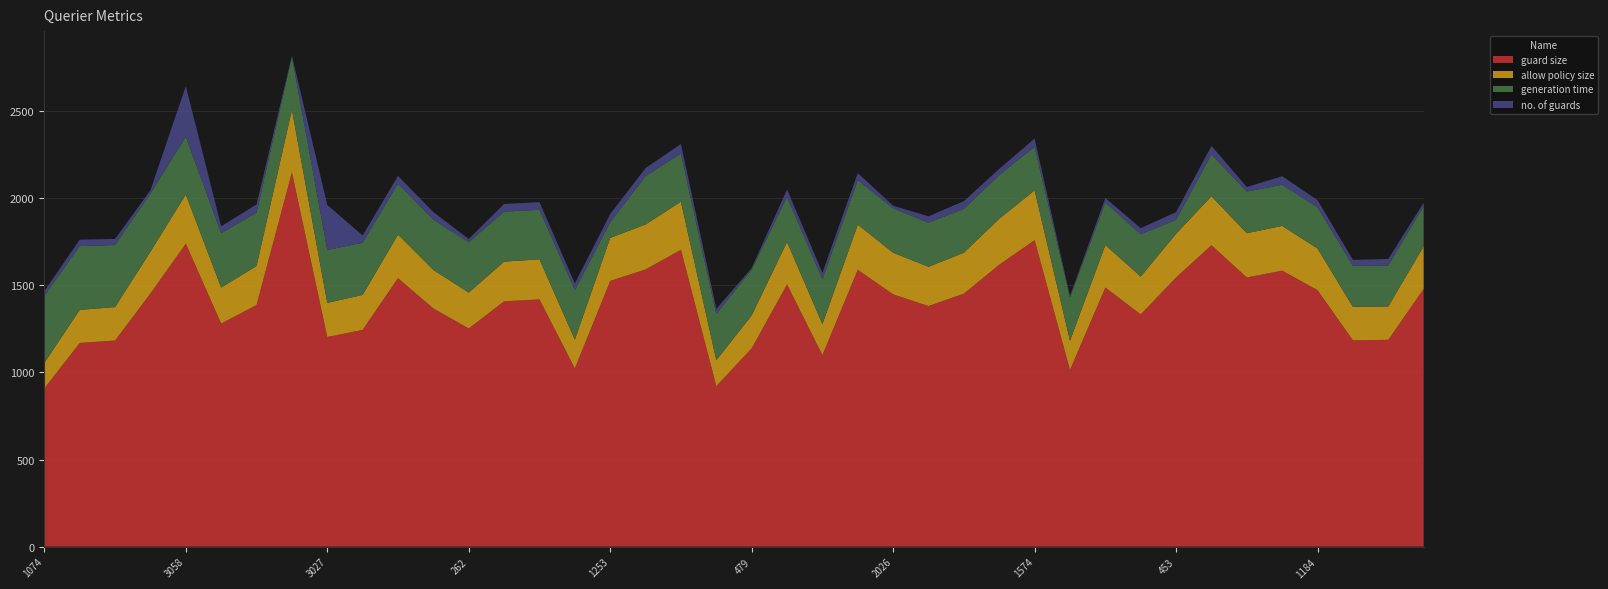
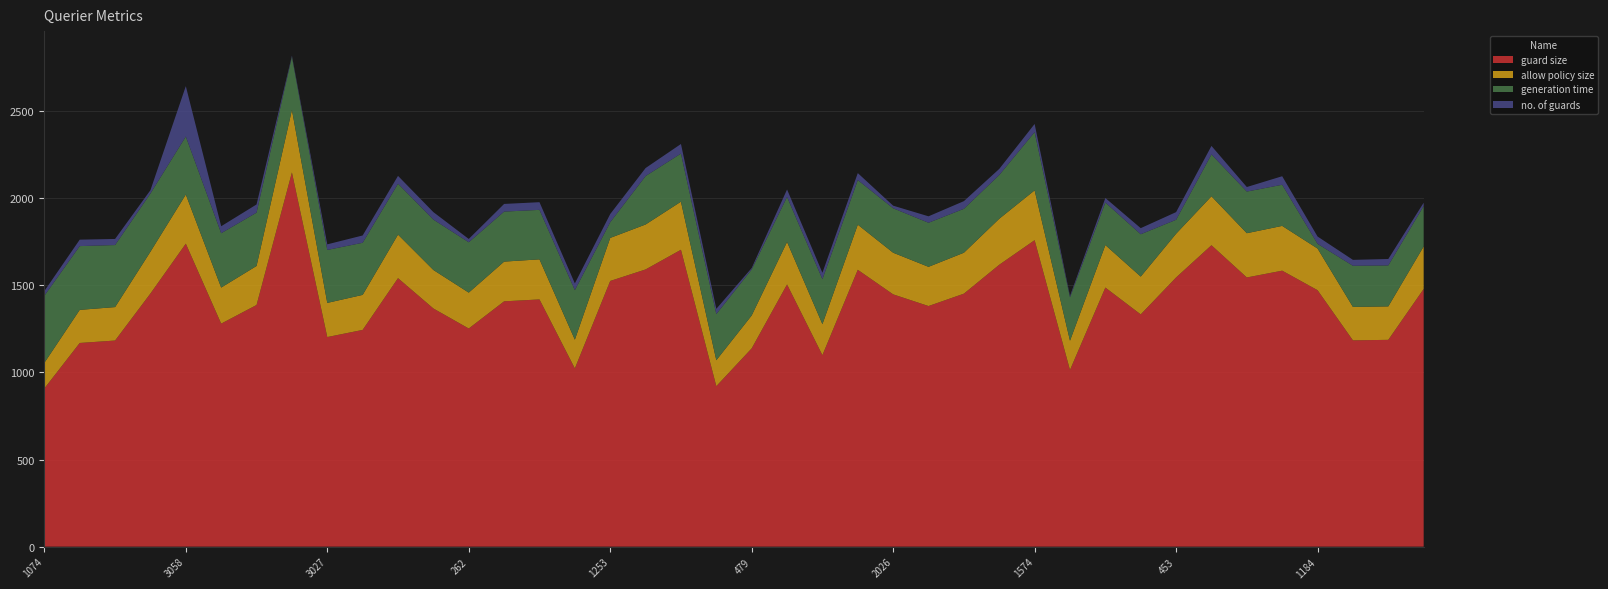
  {
    "guard size": {
      "1074": 910,
      "3058": 1740,
      "3027": 1200,
      "262": 1250,
      "1253": 1530,
      "479": 1140,
      "2026": 1450,
      "1574": 1760,
      "453": 1550,
      "1184": 1470
    },
    "allow policy size": {
      "1074": 150,
      "3058": 280,
      "3027": 200,
      "262": 210,
      "1253": 250,
      "479": 190,
      "2026": 240,
      "1574": 290,
      "453": 250,
      "1184": 240
    },
    "generation time": {
      "1074": 390,
      "3058": 330,
      "3027": 300,
      "262": 290,
      "1253": 90,
      "2026": 260,
-     "1574": 250,
+     "1574": 330,
      "453": 80,
-     "1184": 240
+     "1184": 30
    },
    "no. of guards": {
      "1074": 30,
      "3058": 290,
-     "3027": 260,
+     "3027": 30,
      "262": 20,
      "1253": 50,
      "2026": 20,
      "1574": 50,
      "453": 40,
      "1184": 40
    }
  }
